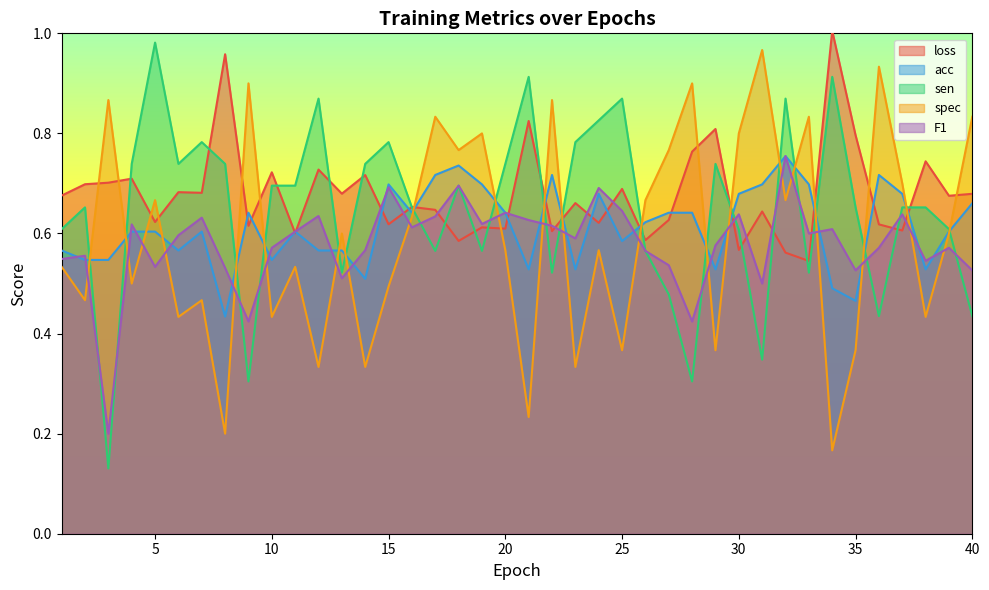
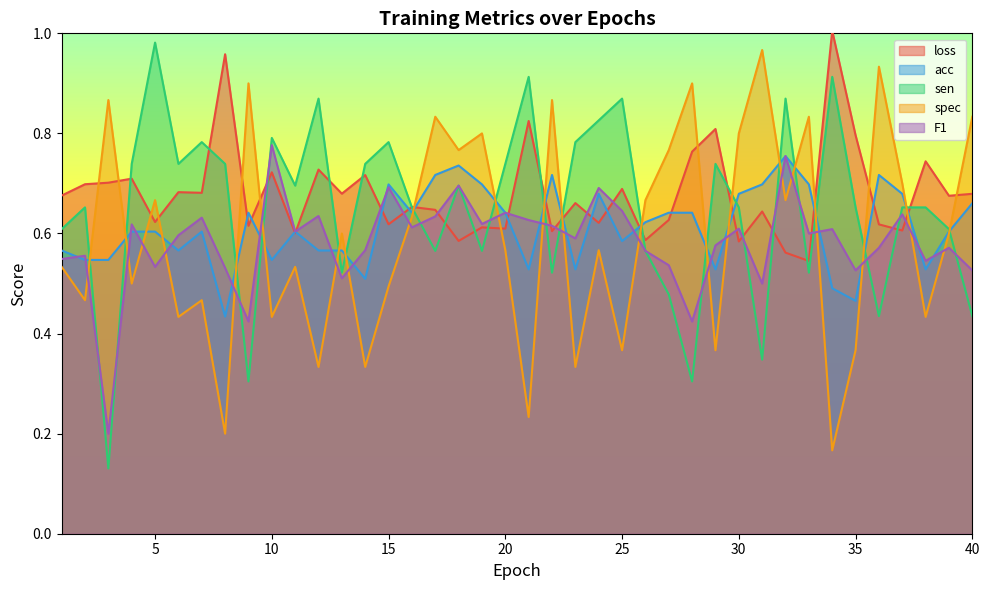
  {
    "loss": {
      "5": 0.62,
      "10": 0.72,
      "15": 0.62,
      "20": 0.61,
      "25": 0.69,
-     "30": 0.57,
+     "30": 0.58,
      "35": 0.80,
      "40": 0.68
    },
    "acc": {
      "5": 0.60,
      "10": 0.55,
      "15": 0.70,
      "25": 0.58,
      "30": 0.68,
      "35": 0.47,
      "40": 0.66
    },
    "sen": {
      "5": 0.98,
-     "10": 0.70,
+     "10": 0.79,
      "15": 0.78,
      "20": 0.74,
      "25": 0.87,
-     "30": 0.61,
+     "30": 0.65,
      "35": 0.65,
      "40": 0.43
    },
    "spec": {
      "5": 0.67,
      "10": 0.43,
      "15": 0.49,
      "20": 0.57,
      "25": 0.37,
      "30": 0.80,
      "35": 0.37,
      "40": 0.83
    },
    "F1": {
      "5": 0.53,
-     "10": 0.57,
+     "10": 0.78,
      "15": 0.69,
      "25": 0.65,
-     "30": 0.64,
+     "30": 0.61,
      "35": 0.53,
      "40": 0.53
    }
  }
